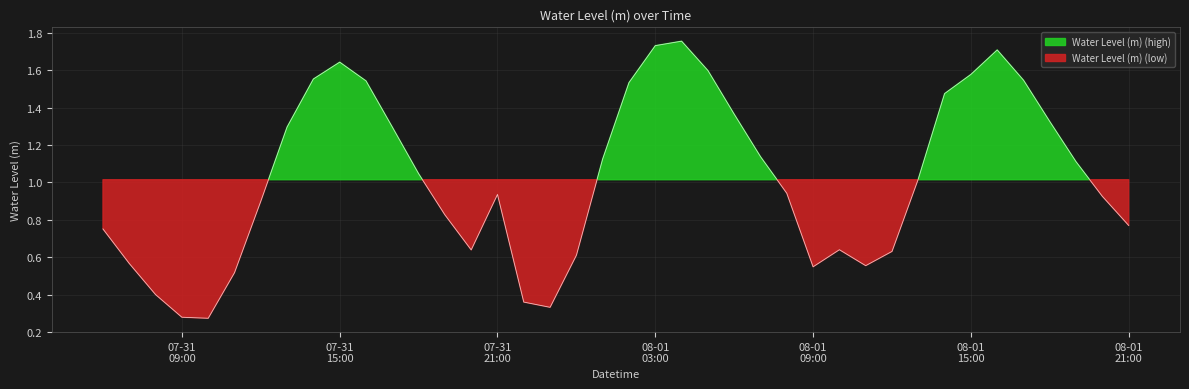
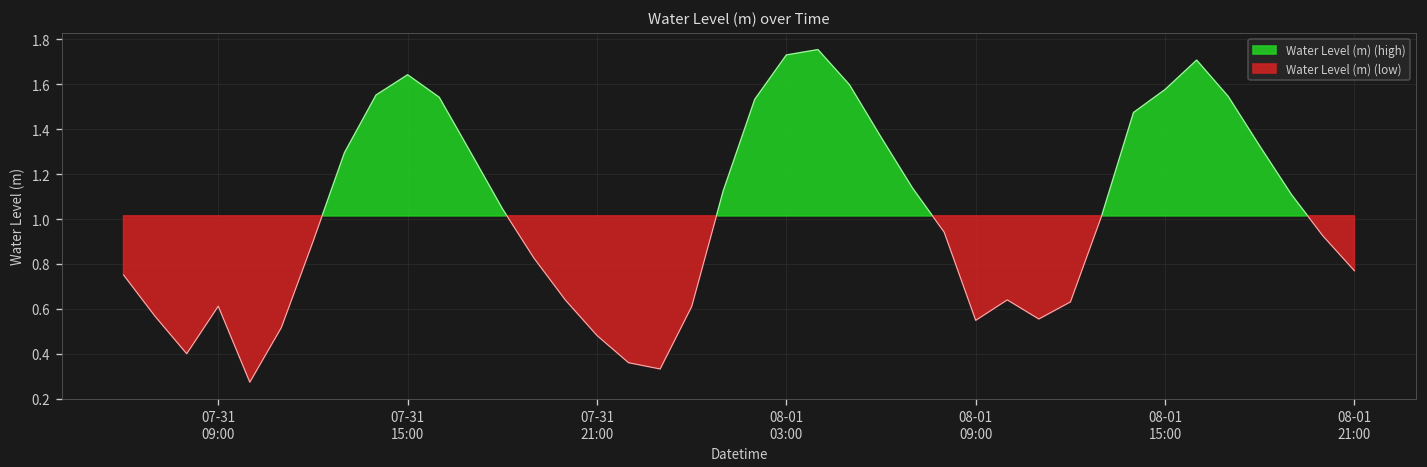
  {
-   "07-31 09:00": 0.28,
+   "07-31 09:00": 0.61,
    "07-31 15:00": 1.64,
-   "07-31 21:00": 0.94,
+   "07-31 21:00": 0.48,
    "08-01 03:00": 1.73,
    "08-01 09:00": 0.55,
    "08-01 15:00": 1.58,
    "08-01 21:00": 0.77
  }
